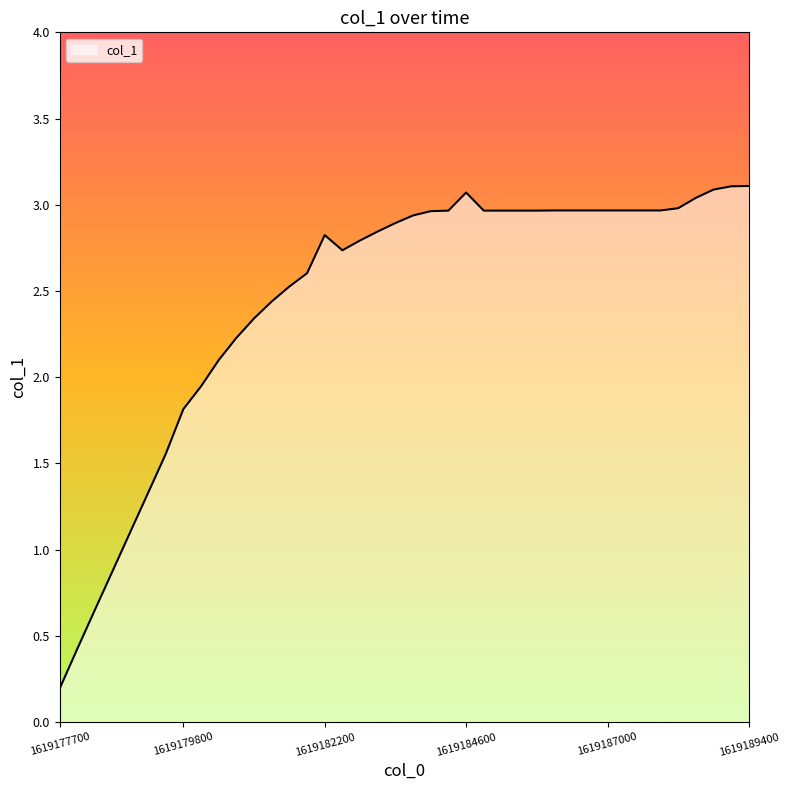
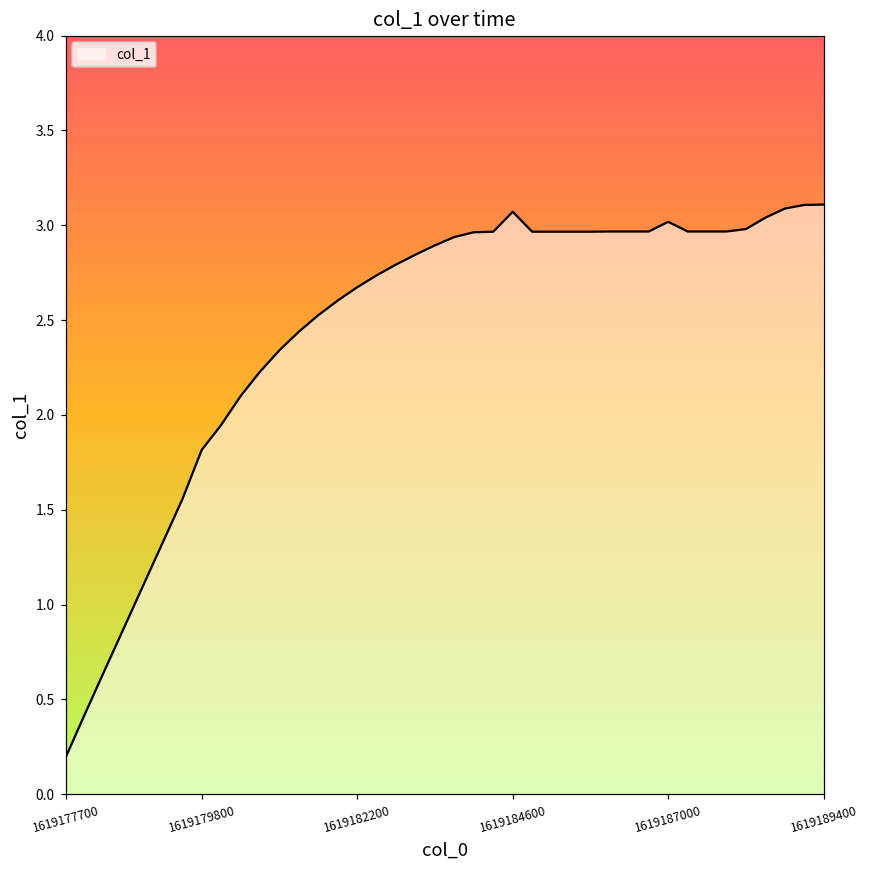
  {
    "1619177700": 0.19,
    "1619179800": 1.82,
-   "1619182200": 2.82,
+   "1619182200": 2.67,
    "1619184600": 3.07,
-   "1619187000": 2.97,
+   "1619187000": 3.02,
    "1619189400": 3.11
  }
